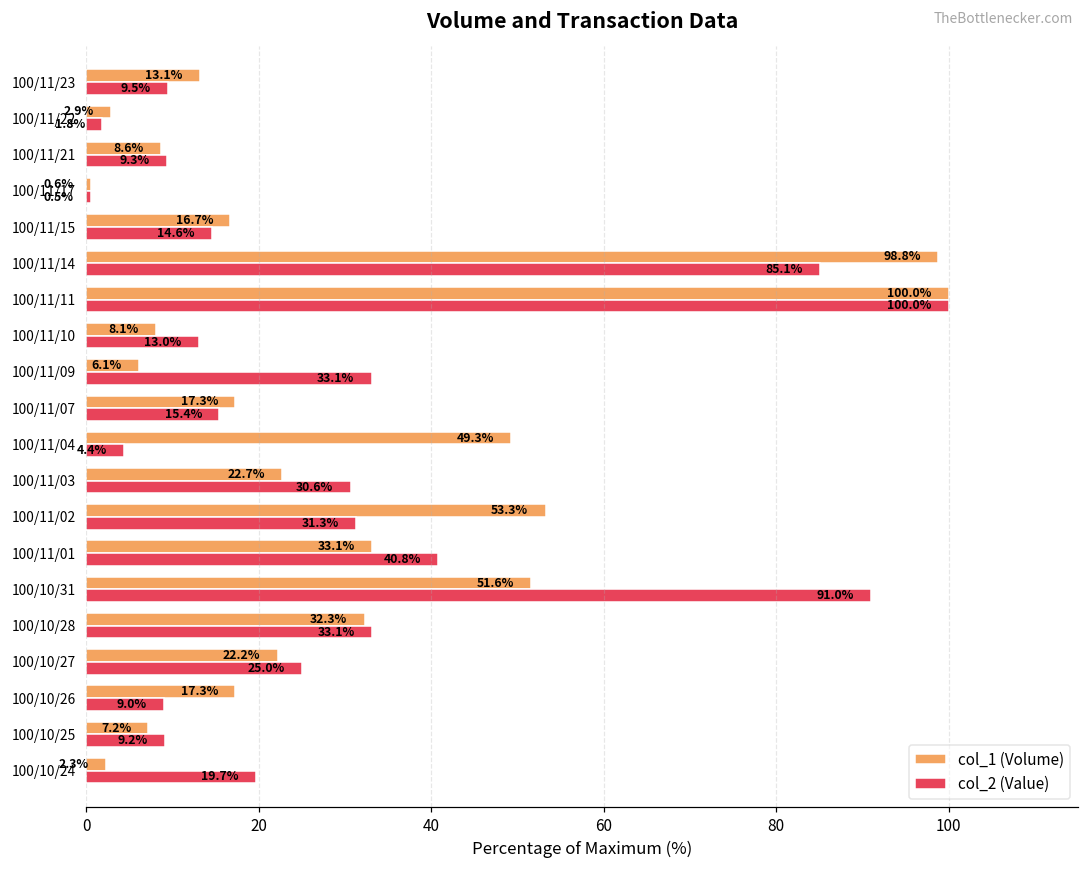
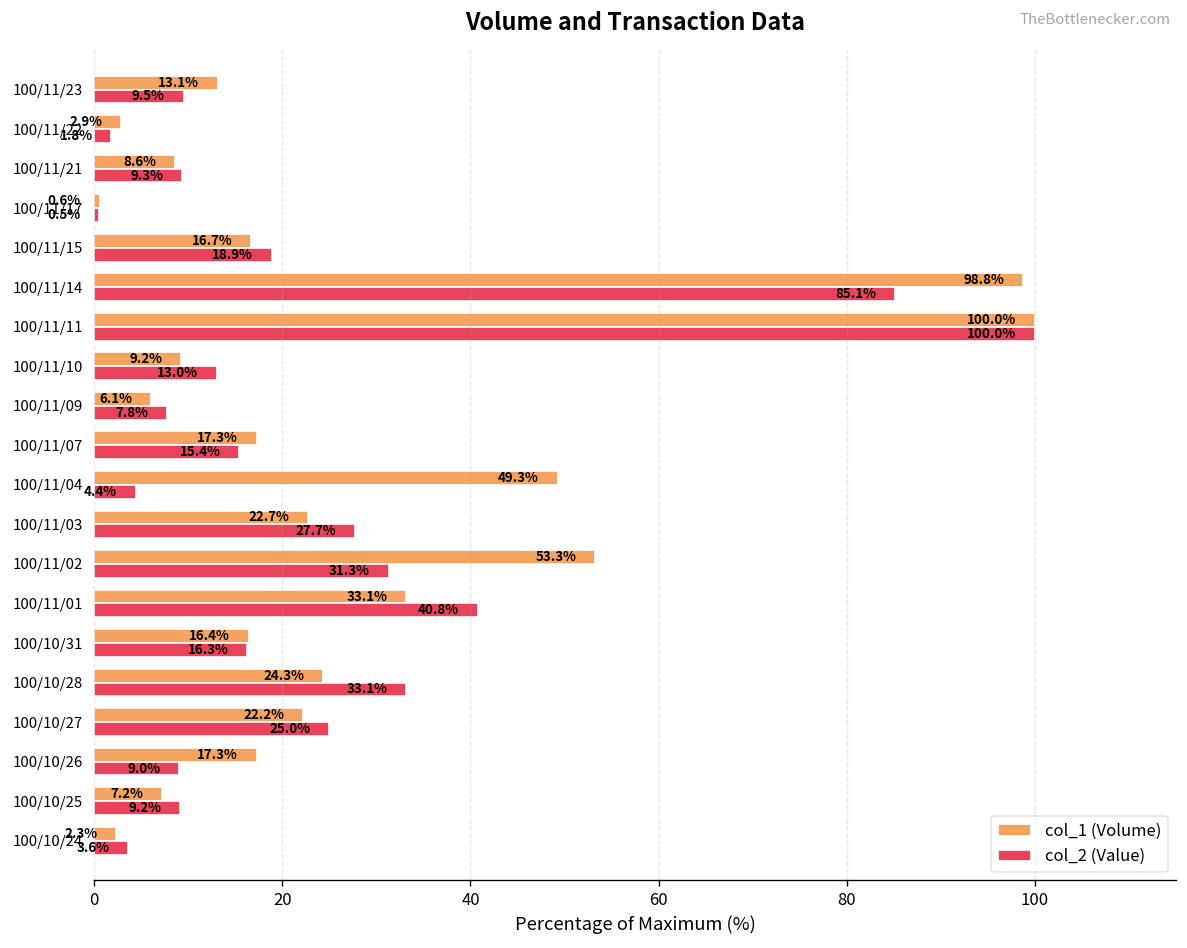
  {
    "col_1 (Volume)": {
      "100/11/23": "13.1%",
      "100/11/22": "2.9%",
      "100/11/21": "8.6%",
      "100/11/17": "0.6%",
      "100/11/15": "16.7%",
      "100/11/14": "98.8%",
      "100/11/11": "100.0%",
-     "100/11/10": "8.1%",
+     "100/11/10": "9.2%",
      "100/11/09": "6.1%",
      "100/11/07": "17.3%",
      "100/11/04": "49.3%",
      "100/11/03": "22.7%",
      "100/11/02": "53.3%",
      "100/11/01": "33.1%",
-     "100/10/31": "51.6%",
-     "100/10/28": "32.3%",
+     "100/10/31": "16.4%",
+     "100/10/28": "24.3%",
      "100/10/27": "22.2%",
      "100/10/26": "17.3%",
      "100/10/25": "7.2%",
      "100/10/24": "2.3%"
    },
    "col_2 (Value)": {
      "100/11/23": "9.5%",
      "100/11/22": "1.8%",
      "100/11/21": "9.3%",
      "100/11/17": "0.5%",
-     "100/11/15": "14.6%",
+     "100/11/15": "18.9%",
      "100/11/14": "85.1%",
      "100/11/11": "100.0%",
      "100/11/10": "13.0%",
-     "100/11/09": "33.1%",
+     "100/11/09": "7.8%",
      "100/11/07": "15.4%",
      "100/11/04": "4.4%",
-     "100/11/03": "30.6%",
+     "100/11/03": "27.7%",
      "100/11/02": "31.3%",
      "100/11/01": "40.8%",
-     "100/10/31": "91.0%",
+     "100/10/31": "16.3%",
      "100/10/28": "33.1%",
      "100/10/27": "25.0%",
      "100/10/26": "9.0%",
      "100/10/25": "9.2%",
-     "100/10/24": "19.7%"
+     "100/10/24": "3.6%"
    }
  }
